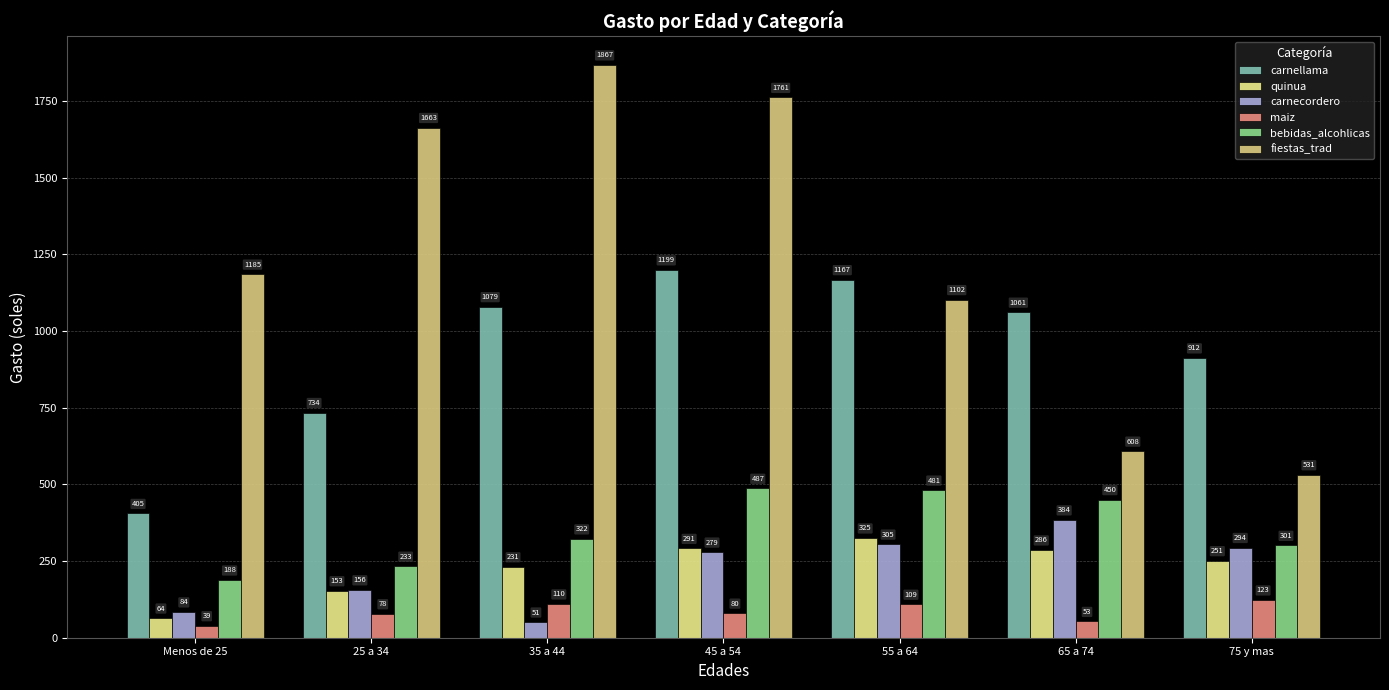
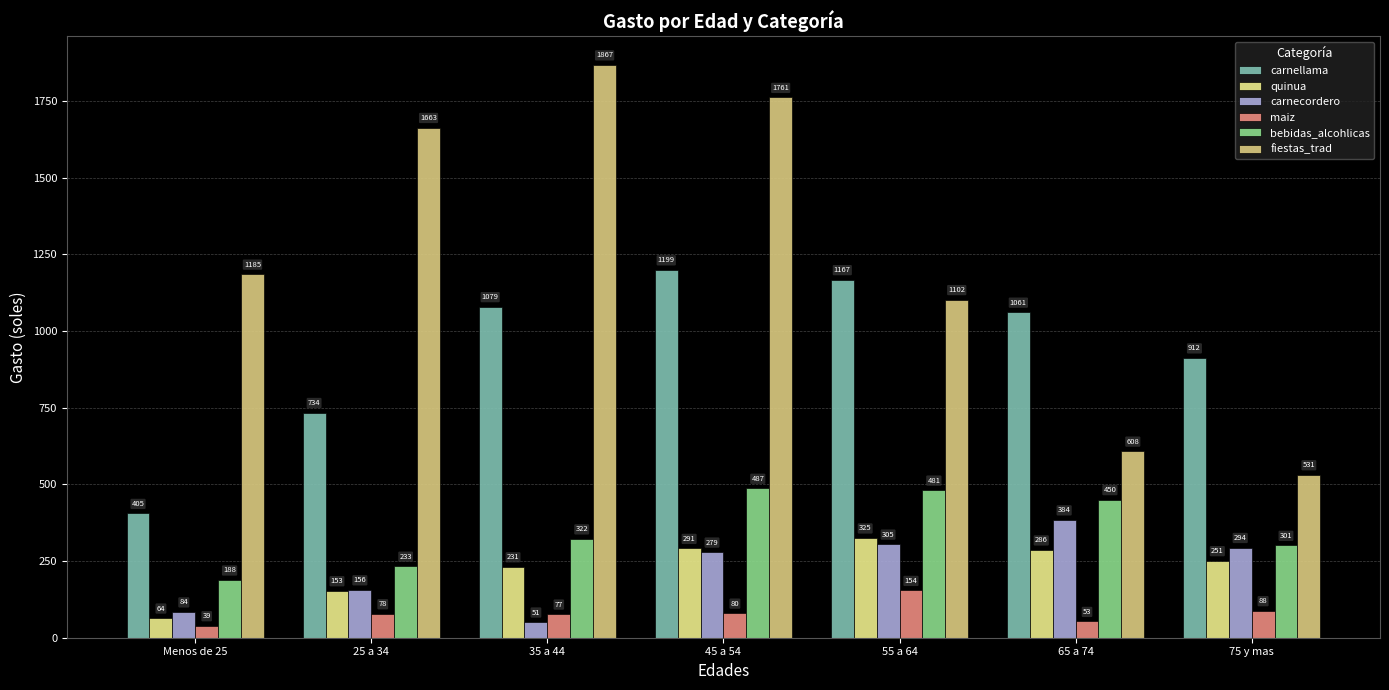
  {
    "maiz": {
-     "35 a 44": 110,
-     "55 a 64": 109,
-     "75 y mas": 123
+     "35 a 44": 77,
+     "55 a 64": 154,
+     "75 y mas": 88
    }
  }
